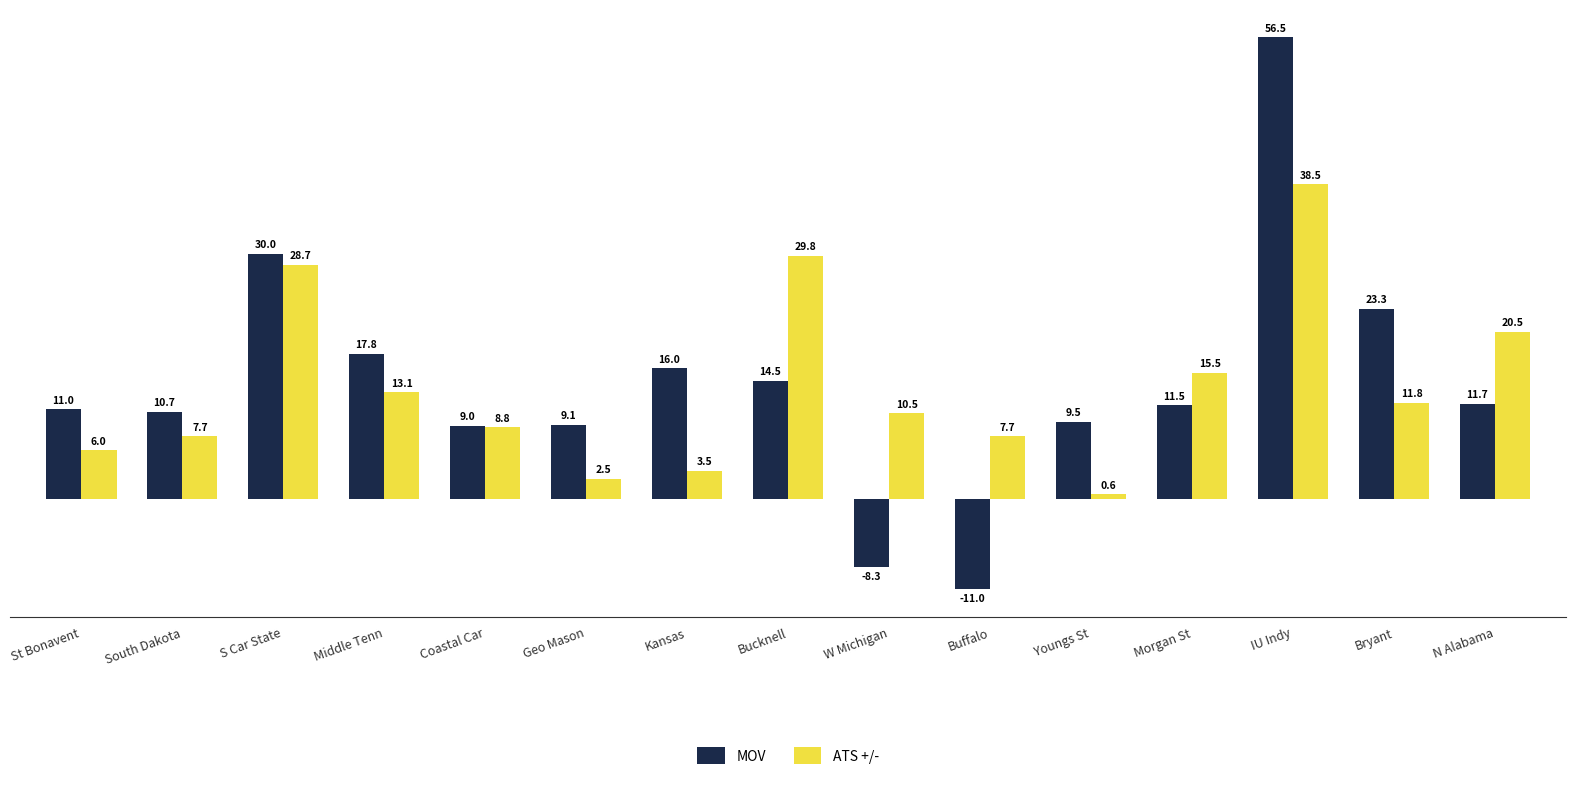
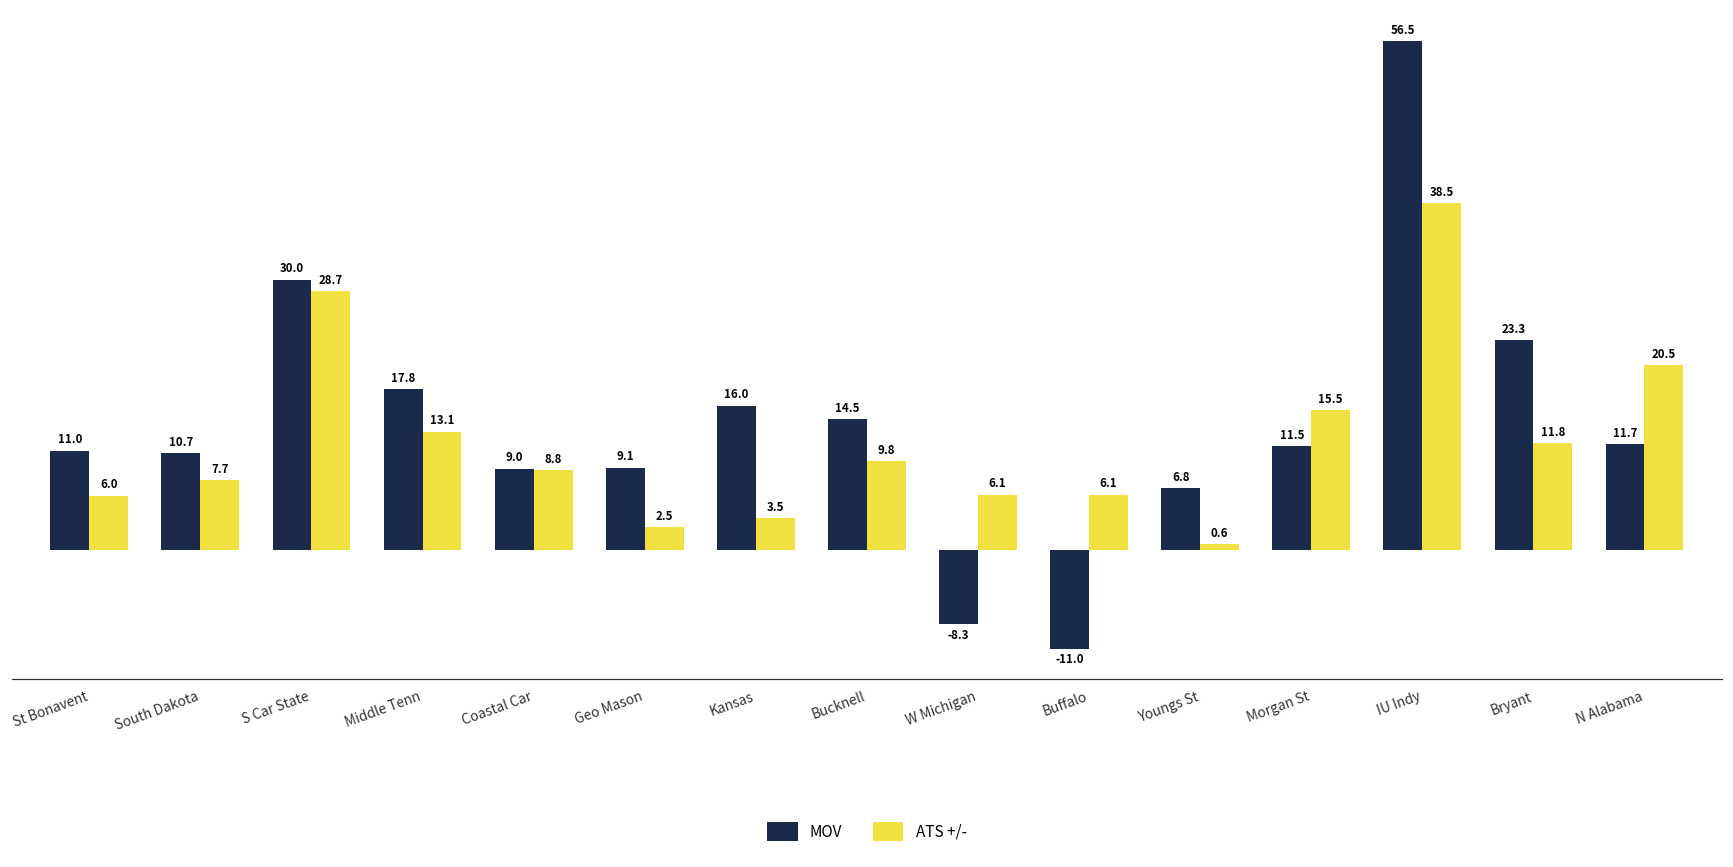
  {
    "MOV": {
      "St Bonavent": 11.0,
      "South Dakota": 10.7,
      "S Car State": 30.0,
      "Middle Tenn": 17.8,
      "Coastal Car": 9.0,
      "Geo Mason": 9.1,
      "Kansas": 16.0,
      "Bucknell": 14.5,
      "W Michigan": -8.3,
      "Buffalo": -11.0,
-     "Youngs St": 9.5,
+     "Youngs St": 6.8,
      "Morgan St": 11.5,
      "IU Indy": 56.5,
      "Bryant": 23.3,
      "N Alabama": 11.7
    },
    "ATS +/-": {
      "St Bonavent": 6.0,
      "South Dakota": 7.7,
      "S Car State": 28.7,
      "Middle Tenn": 13.1,
      "Coastal Car": 8.8,
      "Geo Mason": 2.5,
      "Kansas": 3.5,
-     "Bucknell": 29.8,
-     "W Michigan": 10.5,
-     "Buffalo": 7.7,
+     "Bucknell": 9.8,
+     "W Michigan": 6.1,
+     "Buffalo": 6.1,
      "Youngs St": 0.6,
      "Morgan St": 15.5,
      "IU Indy": 38.5,
      "Bryant": 11.8,
      "N Alabama": 20.5
    }
  }
